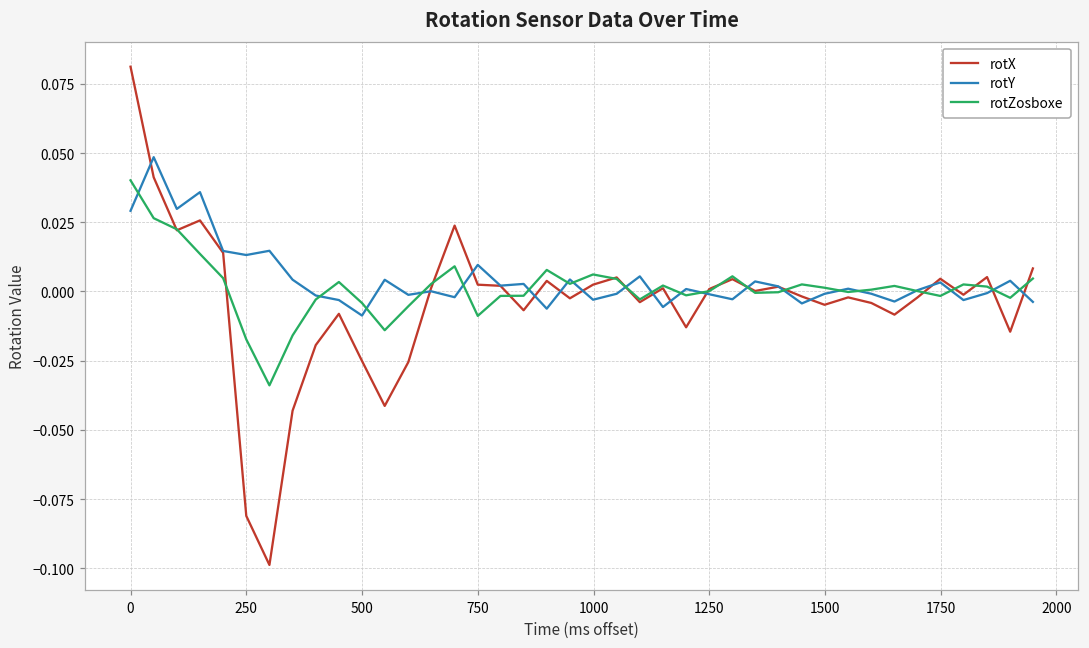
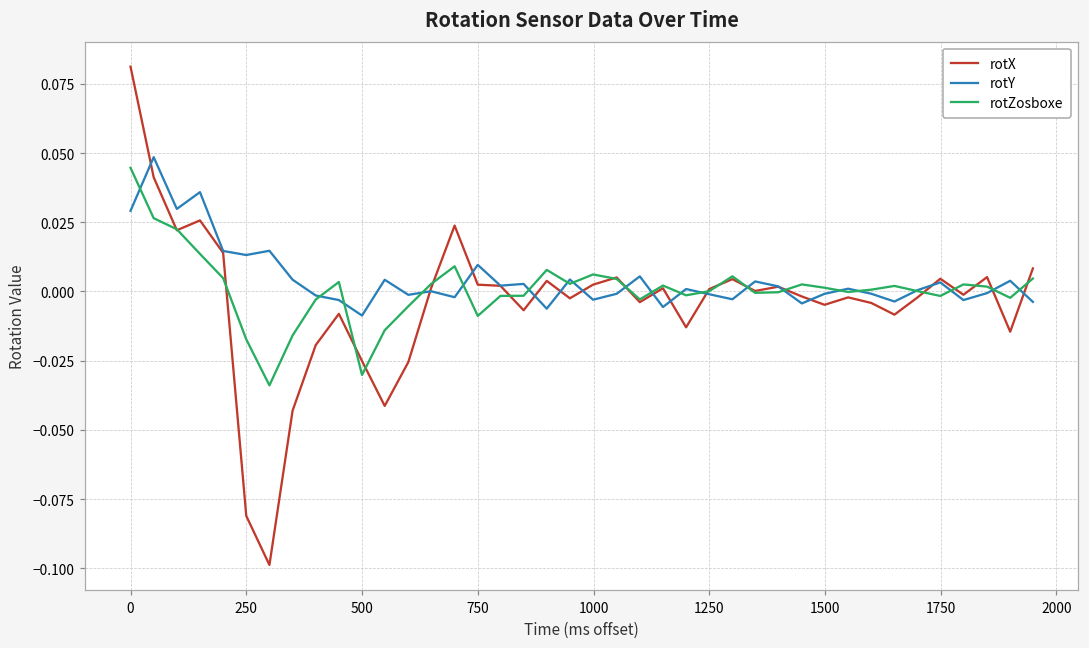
  {
    "rotX": {
      "0": 0.081,
      "250": -0.081,
      "500": -0.025,
      "750": 0.002
    },
    "rotY": {
      "0": 0.029,
      "250": 0.013,
      "500": -0.009,
      "750": 0.010,
      "1250": -0.001
    },
    "rotZosboxe": {
-     "0": 0.040,
+     "0": 0.045,
      "250": -0.017,
-     "500": -0.004,
+     "500": -0.030,
      "750": -0.009
    }
  }
